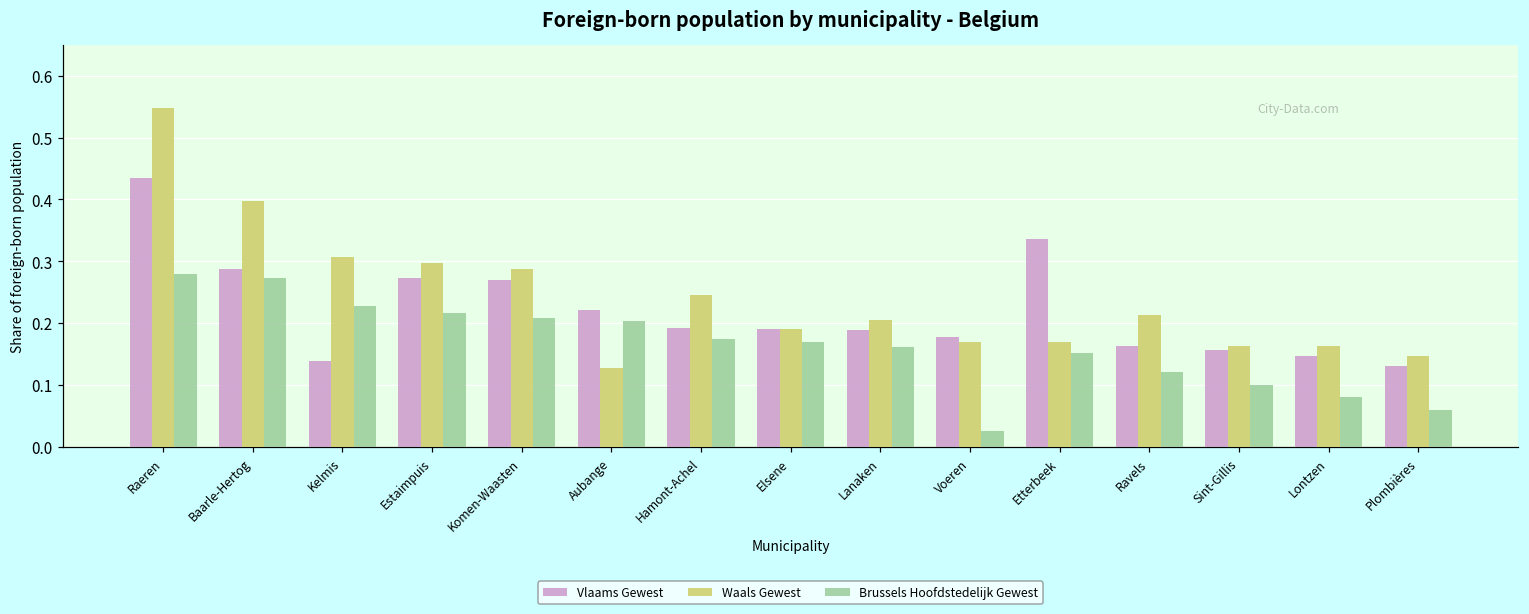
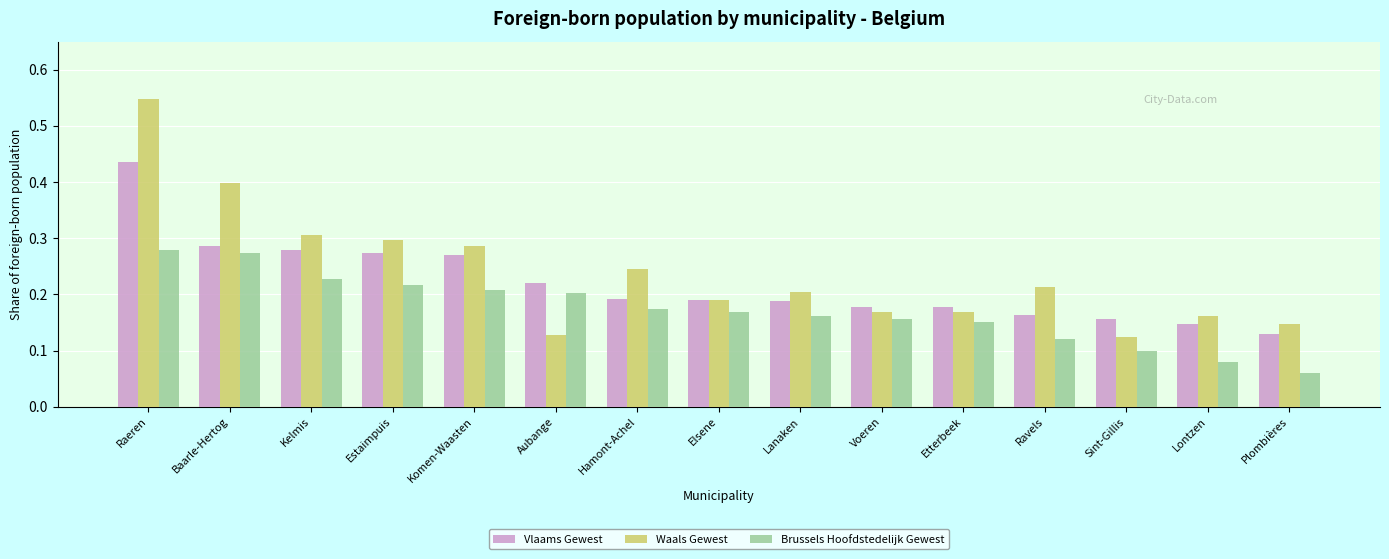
  {
    "Vlaams Gewest": {
      "Raeren": 0.44,
      "Baarle-Hertog": 0.29,
-     "Kelmis": 0.14,
+     "Kelmis": 0.28,
      "Estaimpuis": 0.27,
      "Komen-Waasten": 0.27,
      "Aubange": 0.22,
      "Hamont-Achel": 0.19,
      "Elsene": 0.19,
      "Lanaken": 0.19,
      "Voeren": 0.18,
-     "Etterbeek": 0.34,
+     "Etterbeek": 0.18,
      "Ravels": 0.16,
      "Sint-Gillis": 0.16,
      "Lontzen": 0.15,
      "Plombières": 0.13
    },
    "Waals Gewest": {
      "Raeren": 0.55,
      "Baarle-Hertog": 0.40,
      "Kelmis": 0.31,
      "Estaimpuis": 0.30,
      "Komen-Waasten": 0.29,
      "Aubange": 0.13,
      "Hamont-Achel": 0.25,
      "Elsene": 0.19,
      "Lanaken": 0.21,
      "Voeren": 0.17,
      "Etterbeek": 0.17,
      "Ravels": 0.21,
-     "Sint-Gillis": 0.16,
+     "Sint-Gillis": 0.12,
      "Lontzen": 0.16,
      "Plombières": 0.15
    },
    "Brussels Hoofdstedelijk Gewest": {
      "Raeren": 0.28,
      "Baarle-Hertog": 0.27,
      "Kelmis": 0.23,
      "Estaimpuis": 0.22,
      "Komen-Waasten": 0.21,
      "Aubange": 0.20,
      "Hamont-Achel": 0.17,
      "Elsene": 0.17,
      "Lanaken": 0.16,
-     "Voeren": 0.03,
+     "Voeren": 0.16,
      "Etterbeek": 0.15,
      "Ravels": 0.12,
      "Sint-Gillis": 0.10,
      "Lontzen": 0.08,
      "Plombières": 0.06
    }
  }
